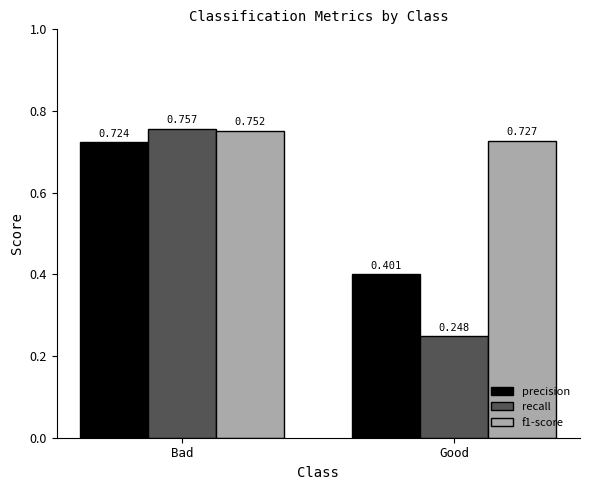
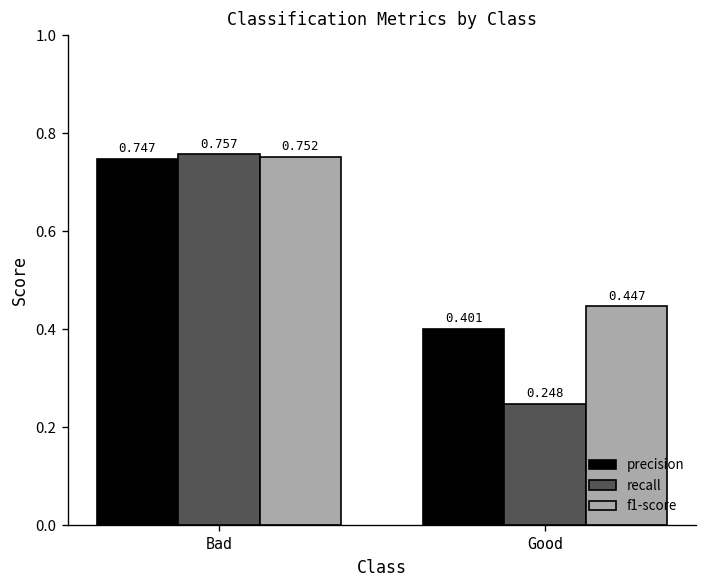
  {
    "precision": {
-     "Bad": 0.724,
+     "Bad": 0.747,
      "Good": 0.401
    },
    "recall": {
      "Bad": 0.757,
      "Good": 0.248
    },
    "f1-score": {
      "Bad": 0.752,
-     "Good": 0.727
+     "Good": 0.447
    }
  }
